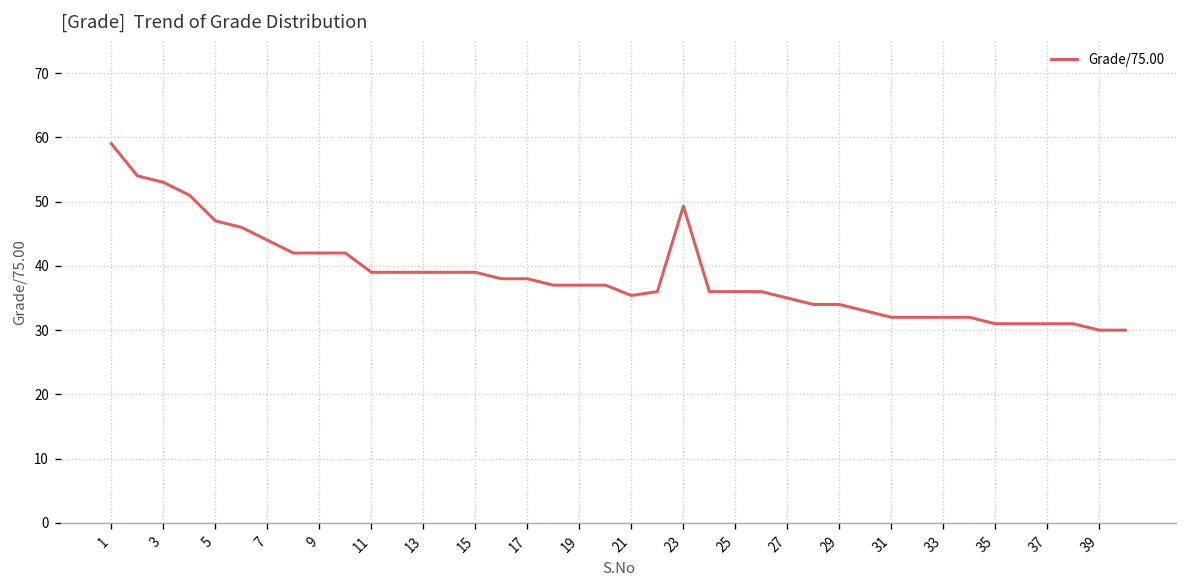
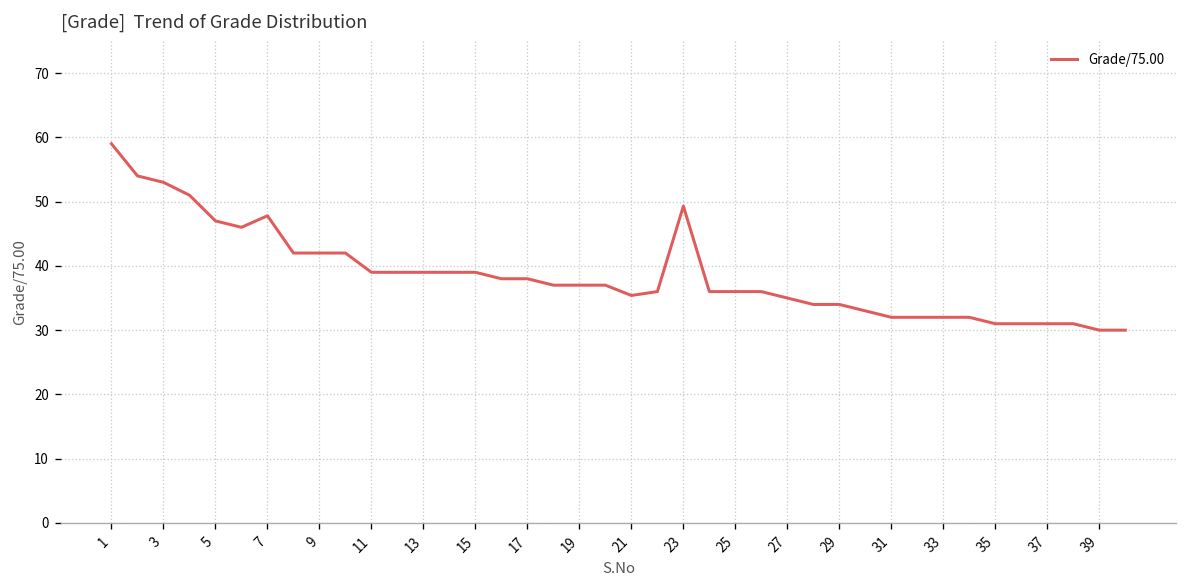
  {
    "1": 59,
    "3": 53,
    "5": 47,
-   "7": 44,
+   "7": 48,
    "9": 42,
    "11": 39,
    "13": 39,
    "15": 39,
    "17": 38,
    "19": 37,
    "21": 35,
    "23": 49,
    "25": 36,
    "27": 35,
    "29": 34,
    "31": 32,
    "33": 32,
    "35": 31,
    "37": 31,
    "39": 30
  }
